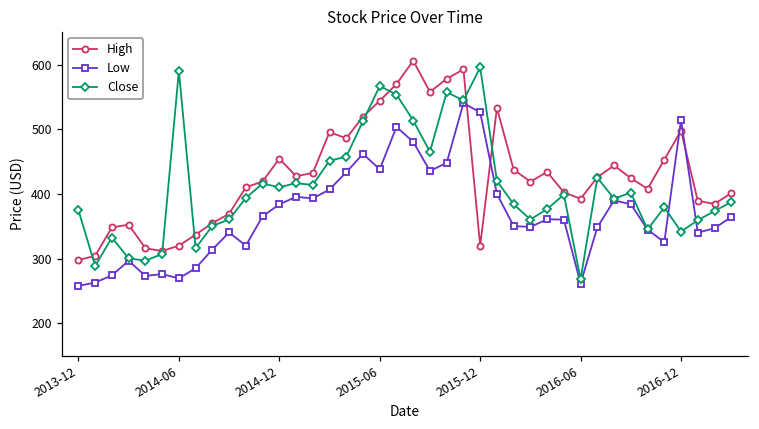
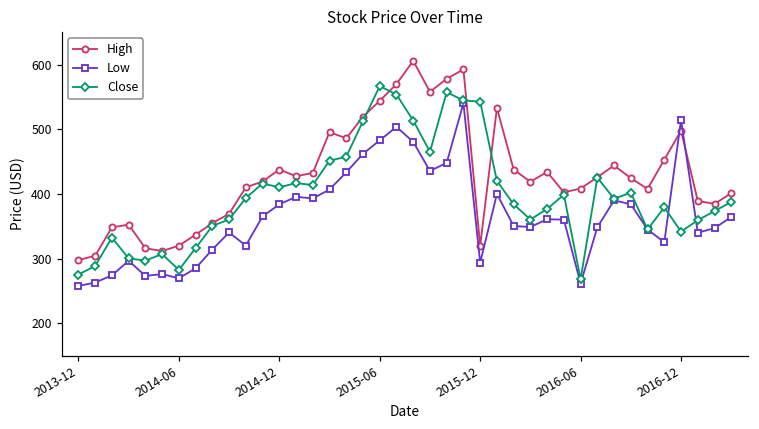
  {
    "High": {
      "2013-12": 300,
      "2014-06": 320,
-     "2014-12": 450,
+     "2014-12": 440,
      "2015-06": 540,
      "2015-12": 320,
-     "2016-06": 390,
+     "2016-06": 410,
      "2016-12": 500
    },
    "Low": {
      "2013-12": 260,
      "2014-06": 270,
      "2014-12": 380,
-     "2015-06": 440,
-     "2015-12": 530,
+     "2015-06": 480,
+     "2015-12": 290,
      "2016-06": 260,
      "2016-12": 510
    },
    "Close": {
-     "2013-12": 370,
-     "2014-06": 590,
+     "2013-12": 280,
+     "2014-06": 280,
      "2014-12": 410,
      "2015-06": 570,
-     "2015-12": 600,
+     "2015-12": 540,
      "2016-06": 270,
      "2016-12": 340
    }
  }
